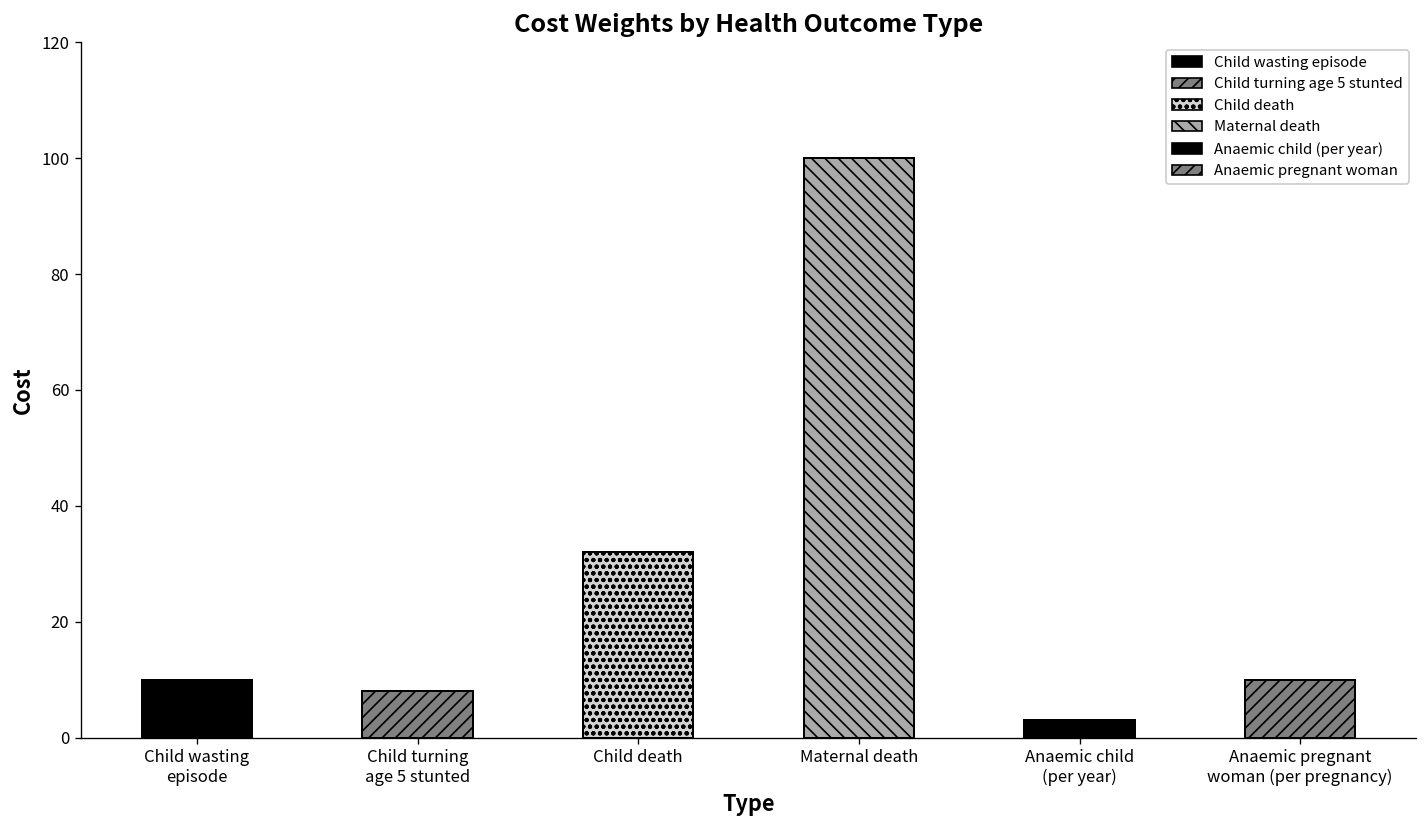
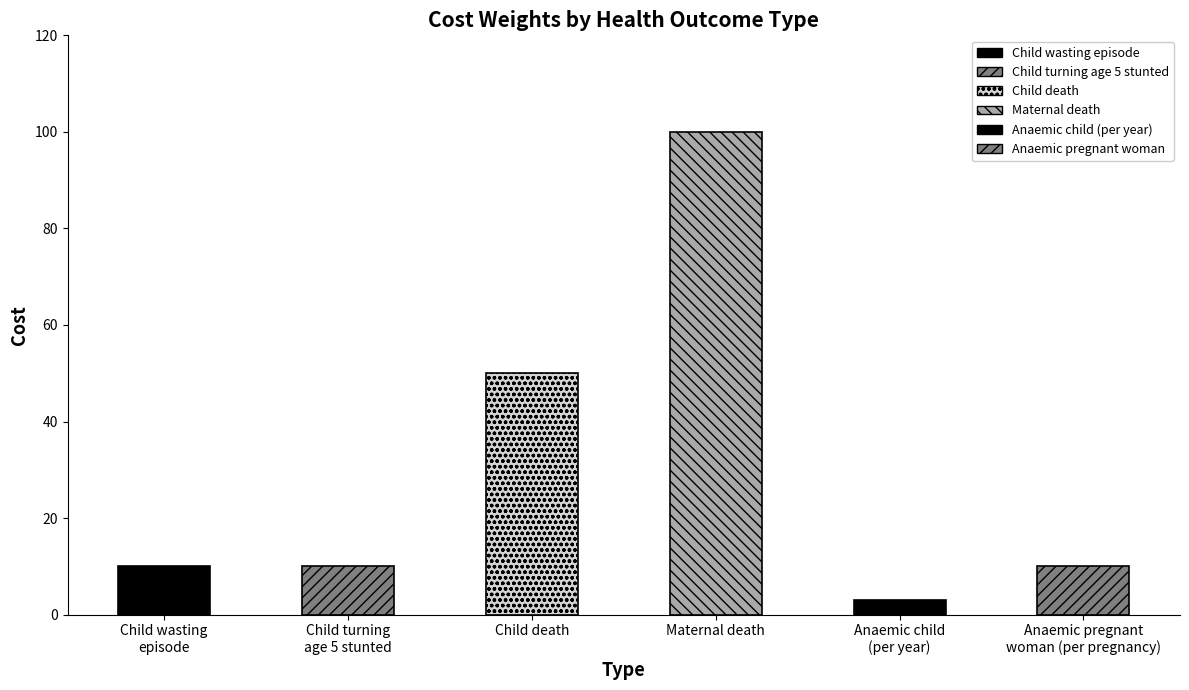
  {
    "Child wasting episode": 10,
-   "Child turning age 5 stunted": 8,
-   "Child death": 32,
+   "Child turning age 5 stunted": 10,
+   "Child death": 50,
    "Maternal death": 100,
    "Anaemic child (per year)": 3,
    "Anaemic pregnant woman (per pregnancy)": 10
  }
